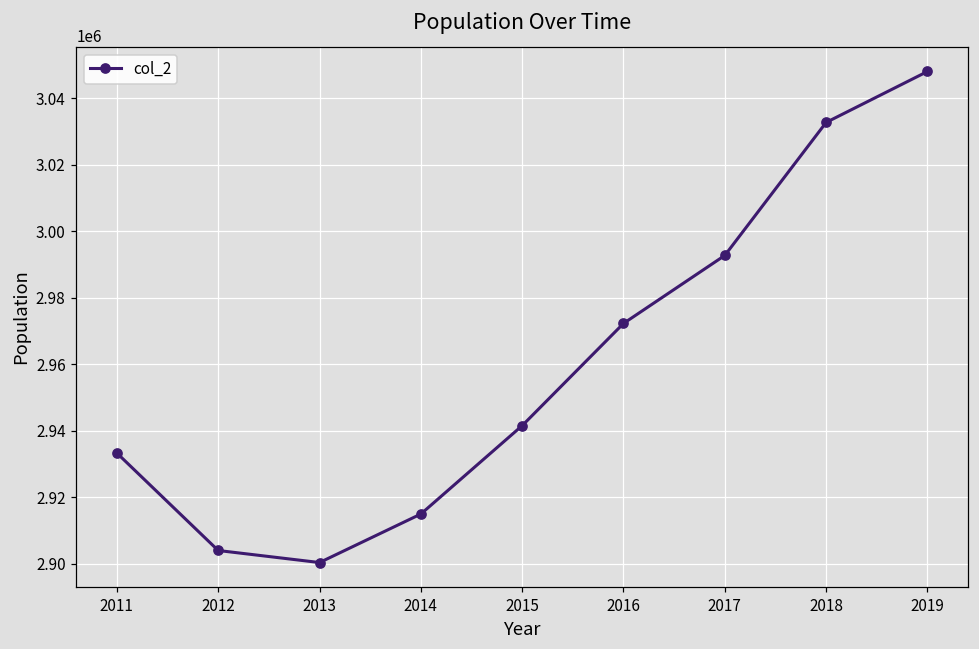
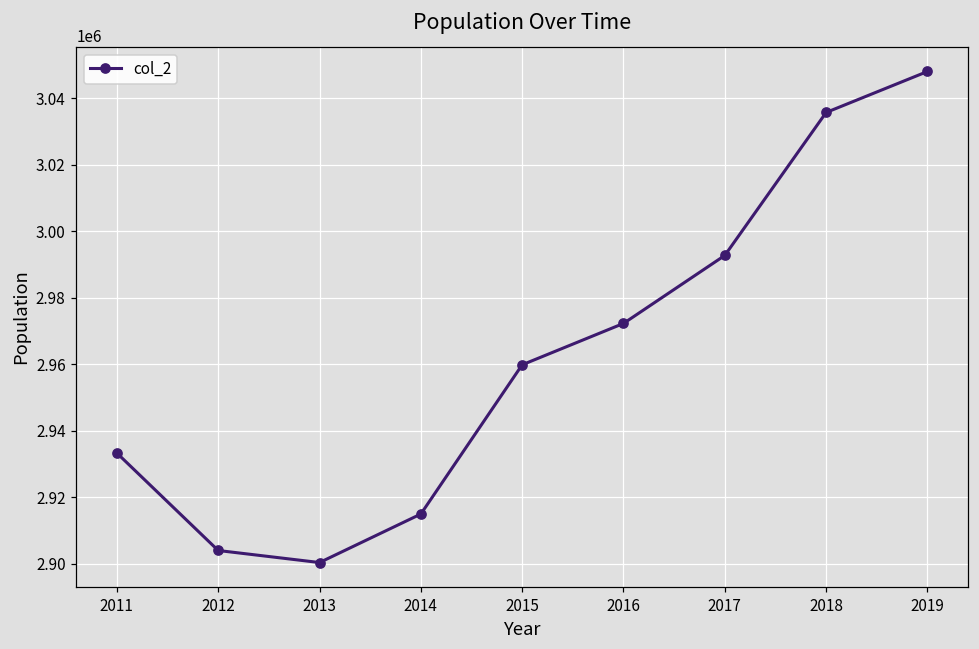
  {
    "2011": 2933000,
    "2012": 2904000,
    "2013": 2900000,
    "2014": 2915000,
-   "2015": 2942000,
+   "2015": 2960000,
    "2016": 2972000,
    "2017": 2993000,
-   "2018": 3033000,
+   "2018": 3036000,
    "2019": 3048000
  }
